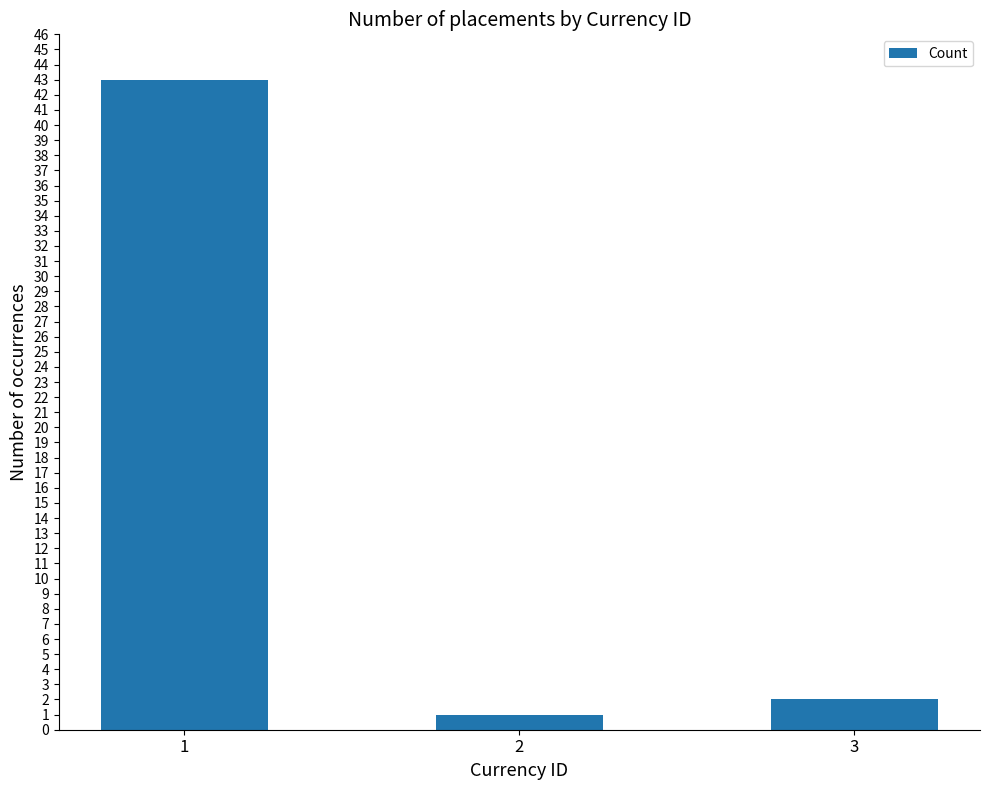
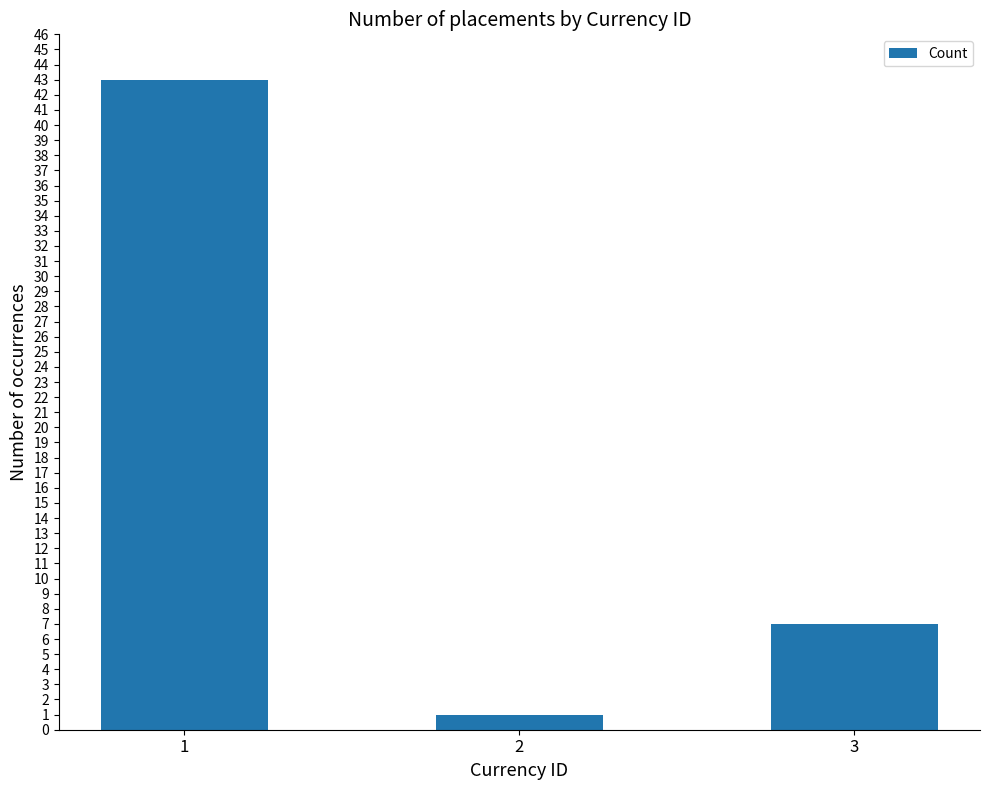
  {
    "1": 43,
    "2": 1,
-   "3": 2
+   "3": 7
  }
